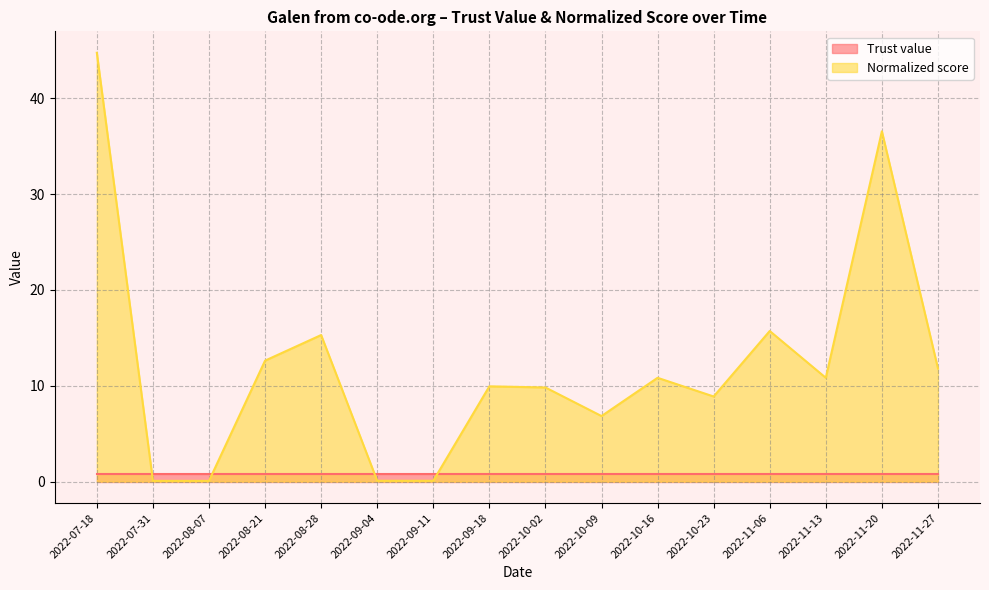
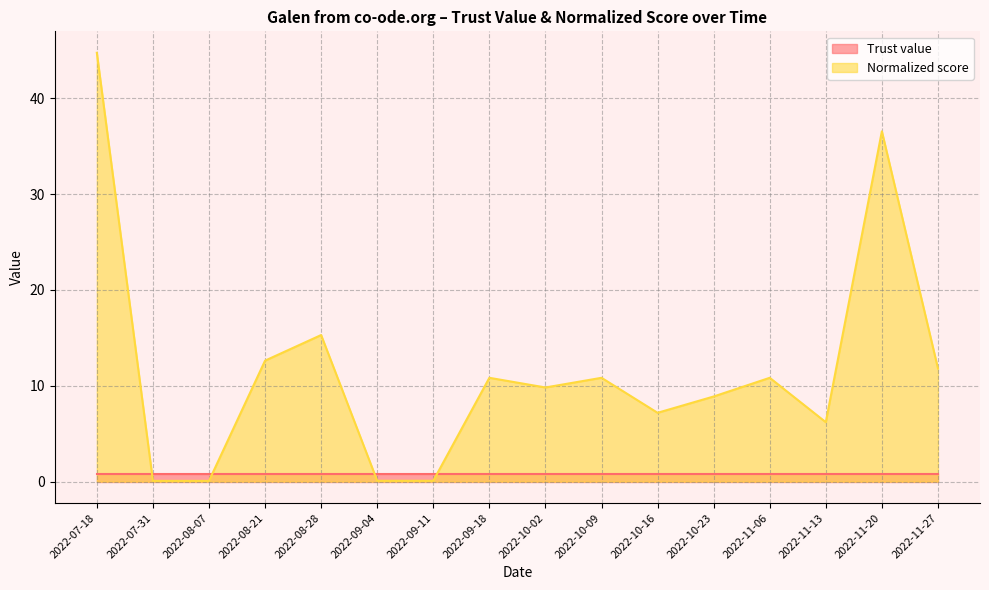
  {
    "Trust value": {
      "2022-07-18": 1,
      "2022-07-31": 1,
      "2022-08-07": 1,
      "2022-08-21": 1,
      "2022-08-28": 1,
      "2022-09-04": 1,
      "2022-09-11": 1,
      "2022-09-18": 1,
      "2022-10-02": 1,
      "2022-10-09": 1,
      "2022-10-16": 1,
      "2022-10-23": 1,
      "2022-11-06": 1,
      "2022-11-13": 1,
      "2022-11-20": 1,
      "2022-11-27": 1
    },
    "Normalized score": {
      "2022-07-18": 45,
      "2022-07-31": 0,
      "2022-08-07": 0,
      "2022-08-21": 13,
      "2022-08-28": 15,
      "2022-09-04": 0,
      "2022-09-11": 0,
-     "2022-09-18": 10,
+     "2022-09-18": 11,
      "2022-10-02": 10,
-     "2022-10-09": 7,
-     "2022-10-16": 11,
+     "2022-10-09": 11,
+     "2022-10-16": 7,
      "2022-10-23": 9,
-     "2022-11-06": 16,
-     "2022-11-13": 11,
+     "2022-11-06": 11,
+     "2022-11-13": 6,
      "2022-11-20": 37,
      "2022-11-27": 12
    }
  }
